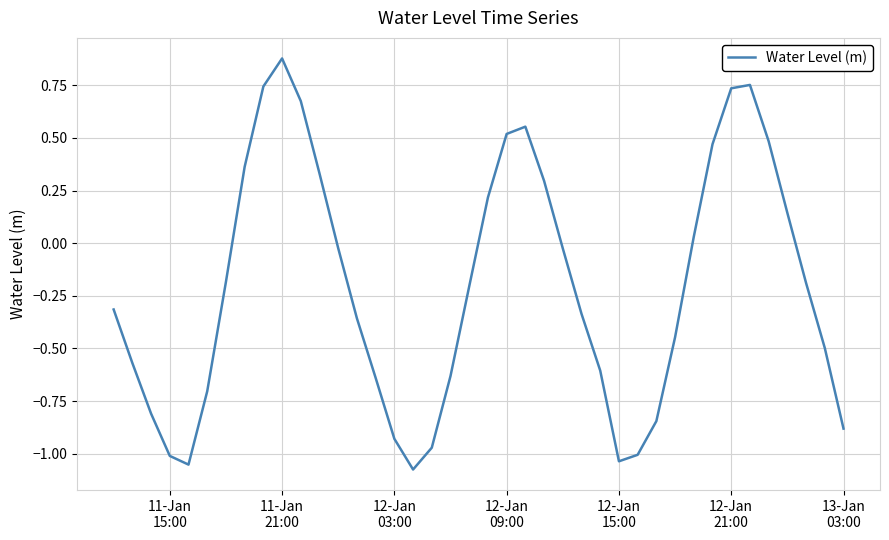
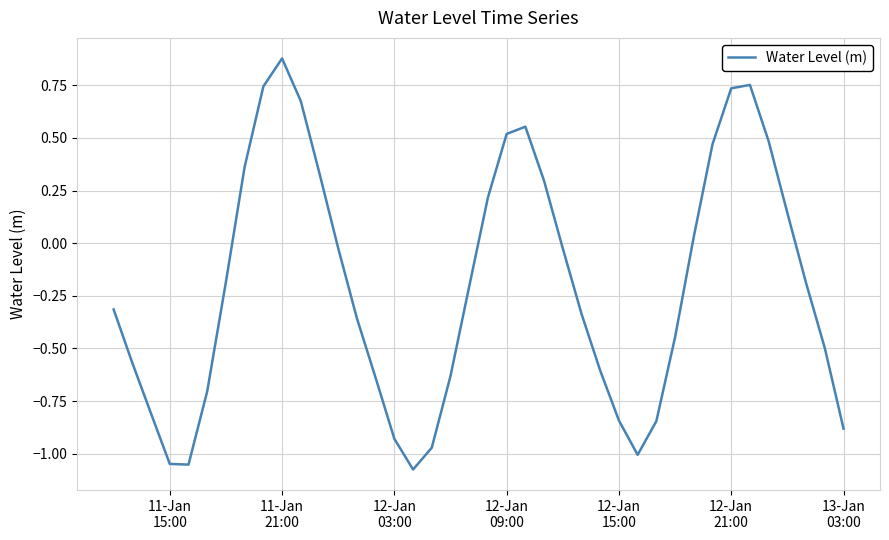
  {
-   "11-Jan 15:00": -1.01,
+   "11-Jan 15:00": -1.05,
    "11-Jan 21:00": 0.88,
    "12-Jan 03:00": -0.93,
    "12-Jan 09:00": 0.52,
-   "12-Jan 15:00": -1.04,
+   "12-Jan 15:00": -0.84,
    "12-Jan 21:00": 0.74,
    "13-Jan 03:00": -0.88
  }
